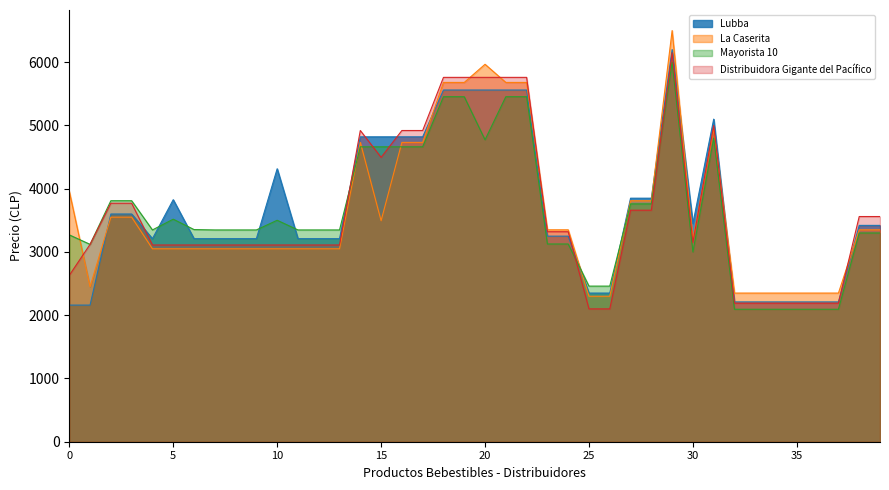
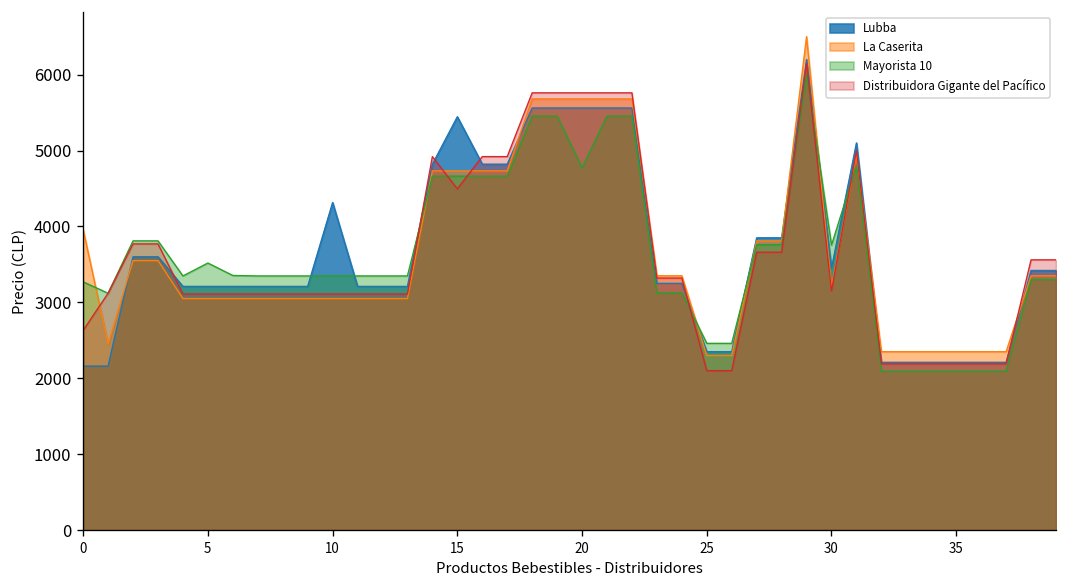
  {
    "Lubba": {
      "0": 2200,
-     "5": 3800,
+     "5": 3200,
      "10": 4300,
-     "15": 4800,
+     "15": 5400,
      "20": 5600,
      "25": 2400,
      "30": 3500
    },
    "La Caserita": {
      "0": 4000,
      "5": 3100,
      "10": 3100,
-     "15": 3500,
-     "20": 6000,
+     "15": 4700,
+     "20": 5700,
      "25": 2300,
      "30": 3200,
      "35": 2400
    },
    "Mayorista 10": {
      "0": 3300,
      "5": 3500,
-     "10": 3500,
+     "10": 3300,
      "15": 4700,
      "20": 4800,
      "25": 2500,
-     "30": 3000,
+     "30": 3800,
      "35": 2100
    },
    "Distribuidora Gigante del Pacífico": {
      "0": 2600,
      "5": 3100,
      "10": 3100,
      "15": 4500,
      "20": 5800,
      "25": 2100,
      "30": 3200
    }
  }
